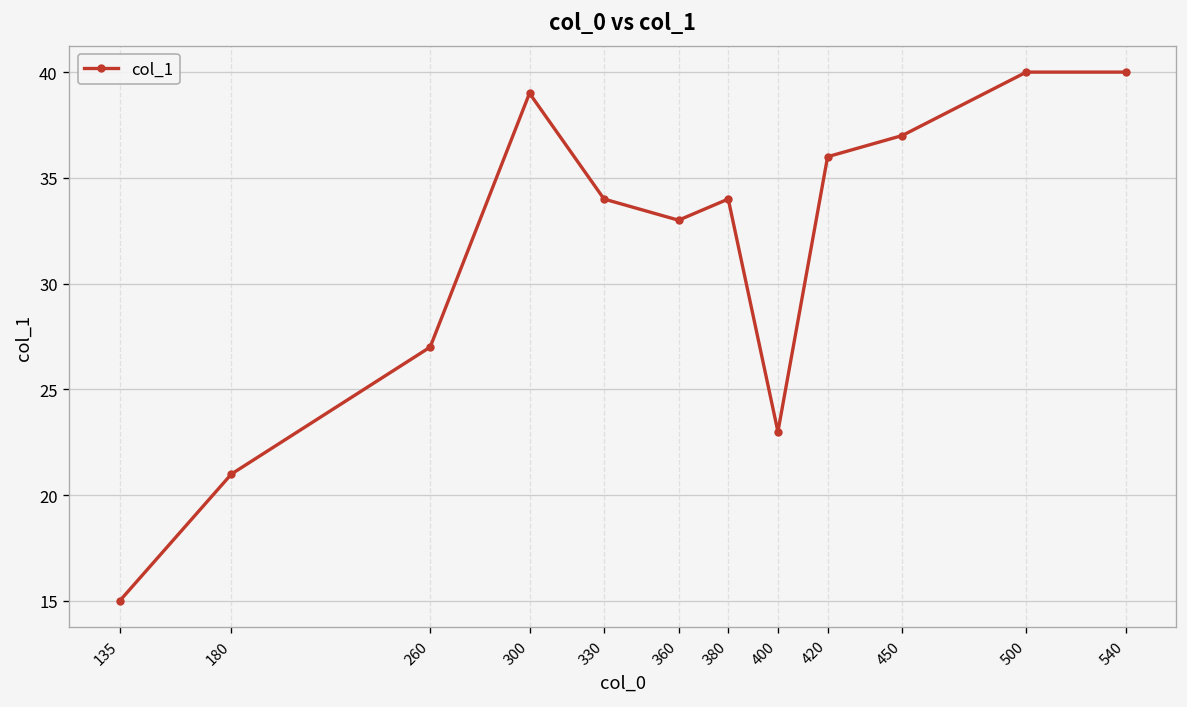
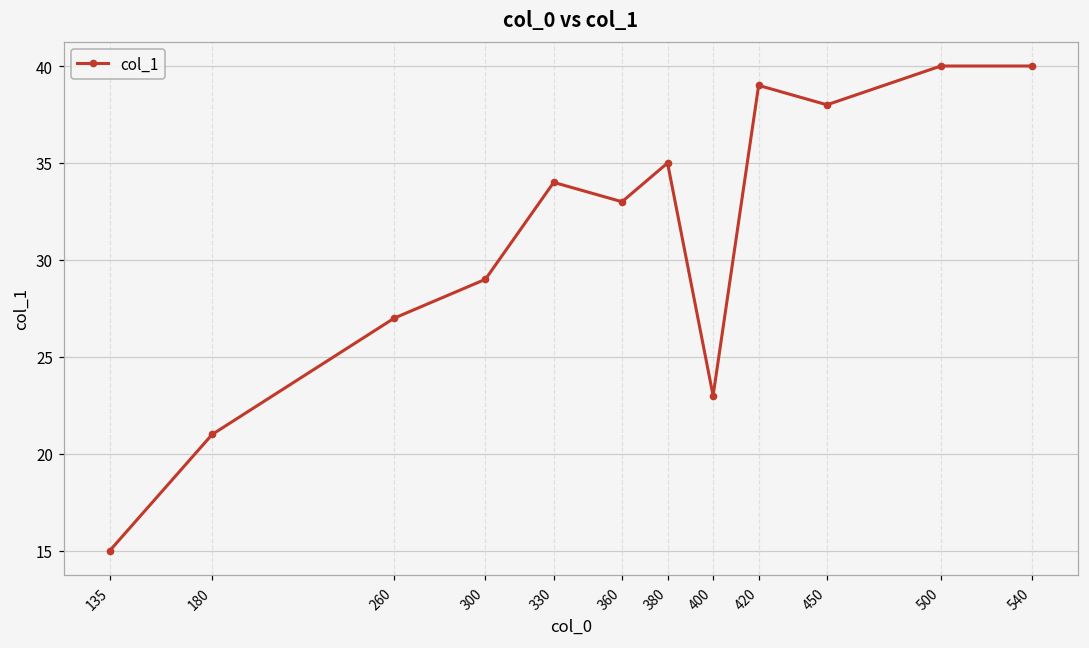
  {
    "135": 15,
    "180": 21,
    "260": 27,
-   "300": 39,
+   "300": 29,
    "330": 34,
    "360": 33,
-   "380": 34,
+   "380": 35,
    "400": 23,
-   "420": 36,
-   "450": 37,
+   "420": 39,
+   "450": 38,
    "500": 40,
    "540": 40
  }
